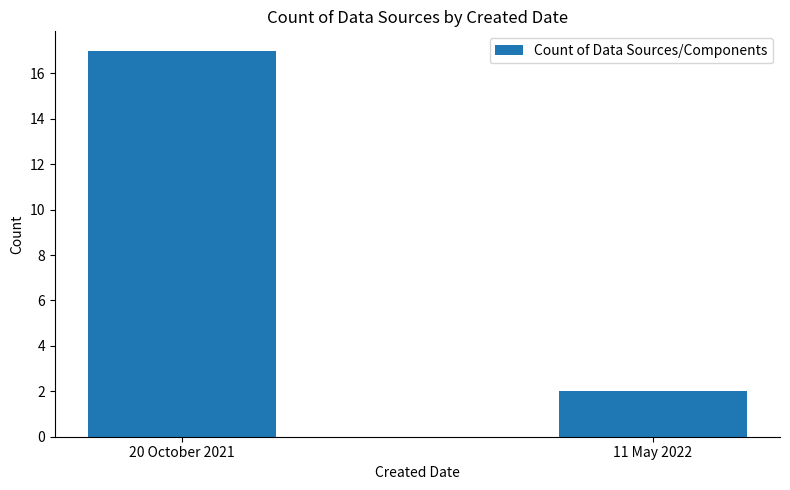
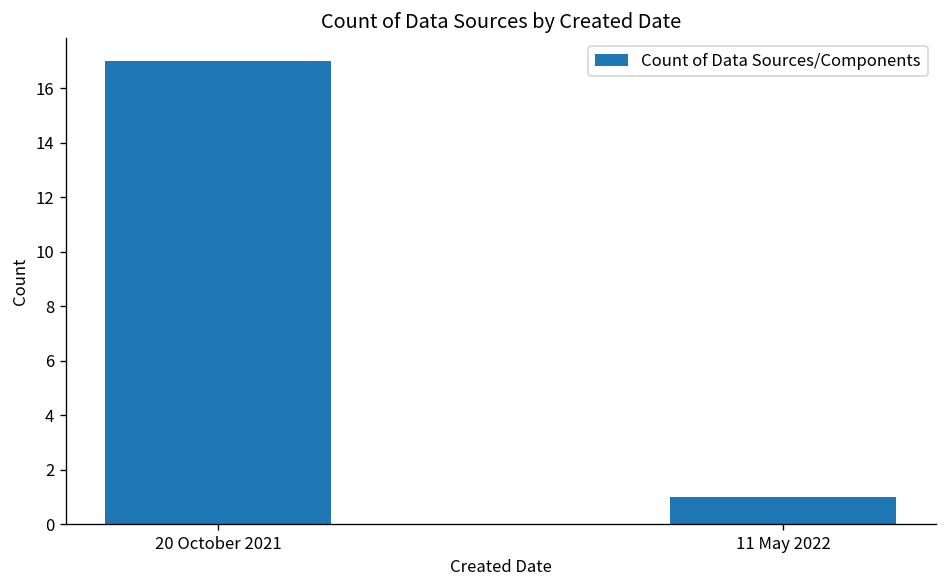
  {
    "20 October 2021": 17,
-   "11 May 2022": 2
+   "11 May 2022": 1
  }
